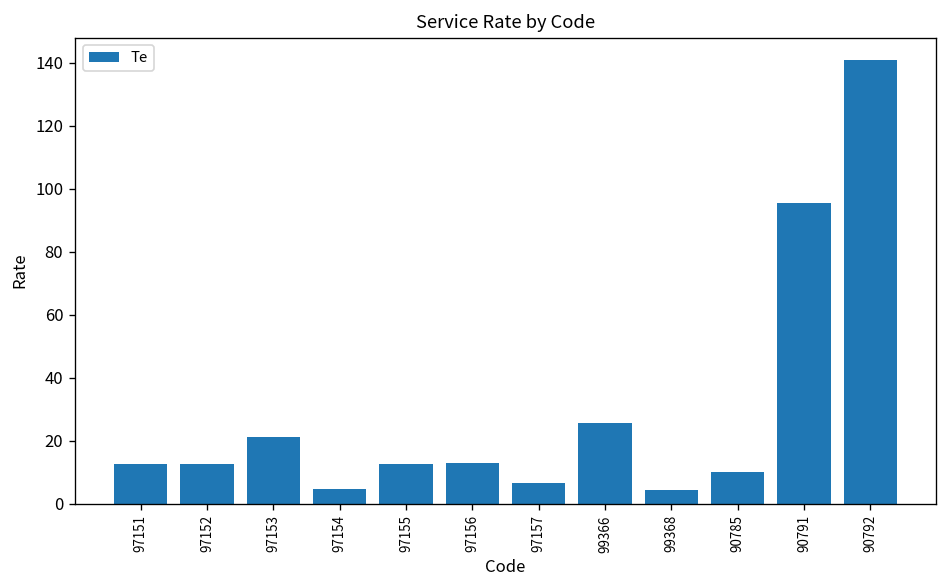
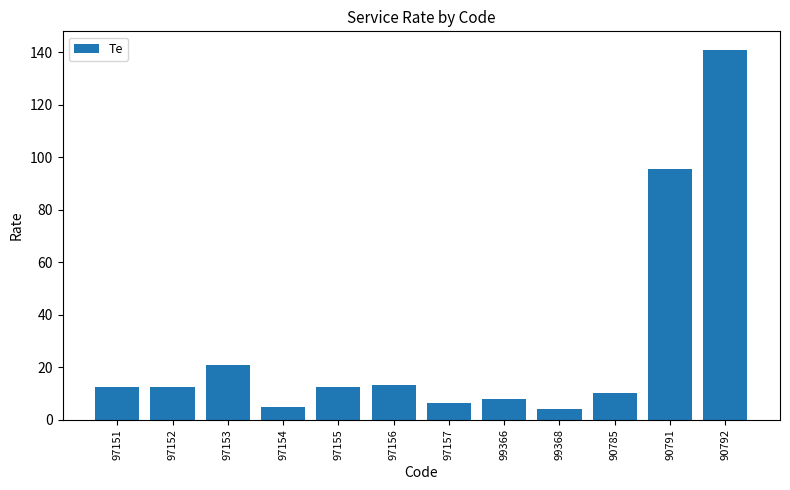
  {
    "97151": 13,
    "97152": 13,
    "97153": 21,
    "97154": 5,
    "97155": 13,
    "97156": 13,
    "97157": 7,
-   "99366": 26,
+   "99366": 8,
    "99368": 4,
    "90785": 10,
    "90791": 95,
    "90792": 141
  }
